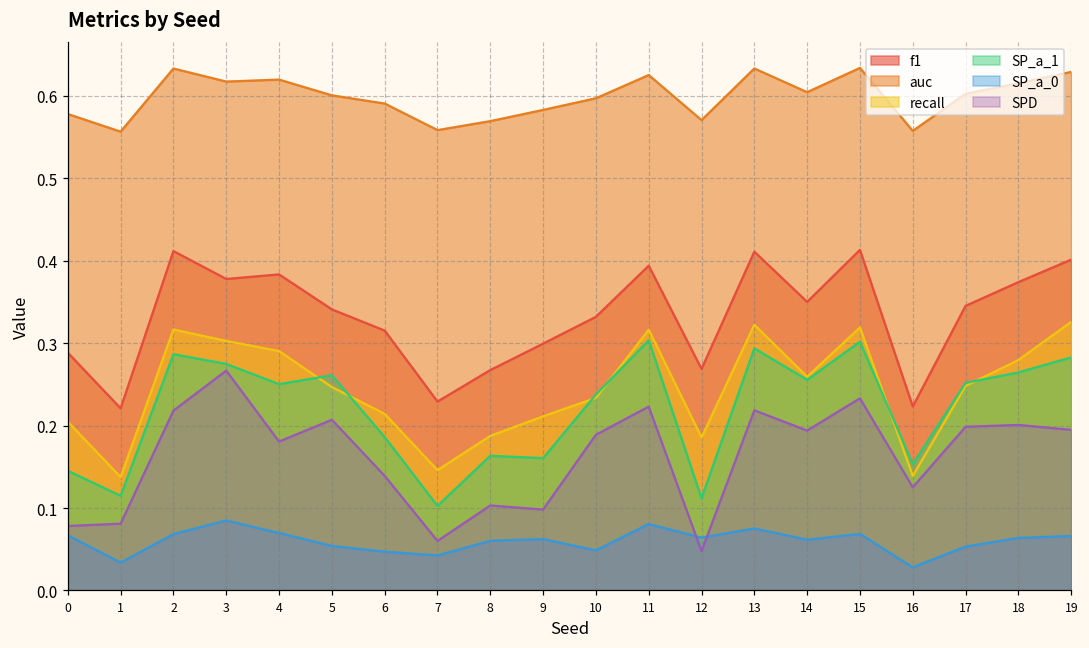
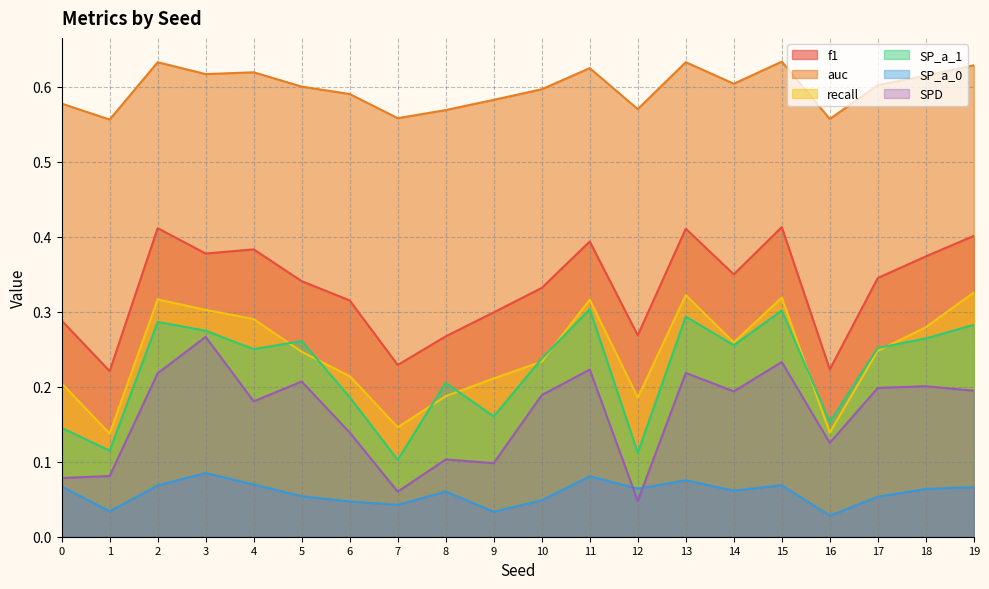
  {
    "recall": {
      "0": 0.20,
      "1": 0.14,
      "2": 0.32,
      "3": 0.30,
      "4": 0.29,
      "5": 0.25,
      "6": 0.21,
      "7": 0.15,
      "8": 0.19,
      "9": 0.21,
      "10": 0.23,
      "11": 0.32,
      "12": 0.19,
      "13": 0.32,
      "14": 0.26,
      "15": 0.32,
      "16": 0.14,
      "17": 0.25,
      "18": 0.28,
      "19": 0.33
    },
    "SP_a_1": {
      "0": 0.15,
      "1": 0.11,
      "2": 0.29,
      "3": 0.27,
      "4": 0.25,
      "5": 0.26,
      "6": 0.19,
      "7": 0.10,
-     "8": 0.16,
+     "8": 0.21,
      "9": 0.16,
      "10": 0.24,
      "11": 0.30,
      "12": 0.11,
      "13": 0.29,
      "14": 0.26,
      "15": 0.30,
      "16": 0.15,
      "17": 0.25,
      "18": 0.26,
      "19": 0.28
    },
    "SP_a_0": {
      "0": 0.07,
      "1": 0.03,
      "2": 0.07,
      "3": 0.08,
      "4": 0.07,
      "5": 0.05,
      "6": 0.05,
      "7": 0.04,
      "8": 0.06,
-     "9": 0.06,
+     "9": 0.03,
      "10": 0.05,
      "11": 0.08,
      "12": 0.06,
      "13": 0.08,
      "14": 0.06,
      "15": 0.07,
      "16": 0.03,
      "17": 0.05,
      "18": 0.06,
      "19": 0.07
    },
    "SPD": {
      "0": 0.08,
      "1": 0.08,
      "2": 0.22,
      "3": 0.27,
      "4": 0.18,
      "5": 0.21,
      "6": 0.14,
      "7": 0.06,
      "8": 0.10,
      "9": 0.10,
      "10": 0.19,
      "11": 0.22,
      "12": 0.05,
      "13": 0.22,
      "14": 0.19,
      "15": 0.23,
      "16": 0.13,
      "17": 0.20,
      "18": 0.20,
      "19": 0.19
    }
  }
